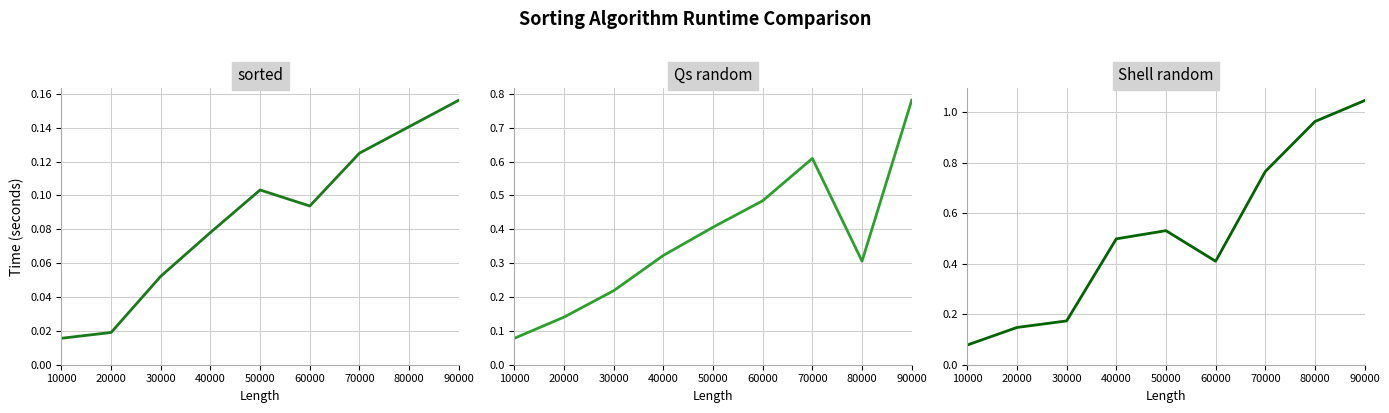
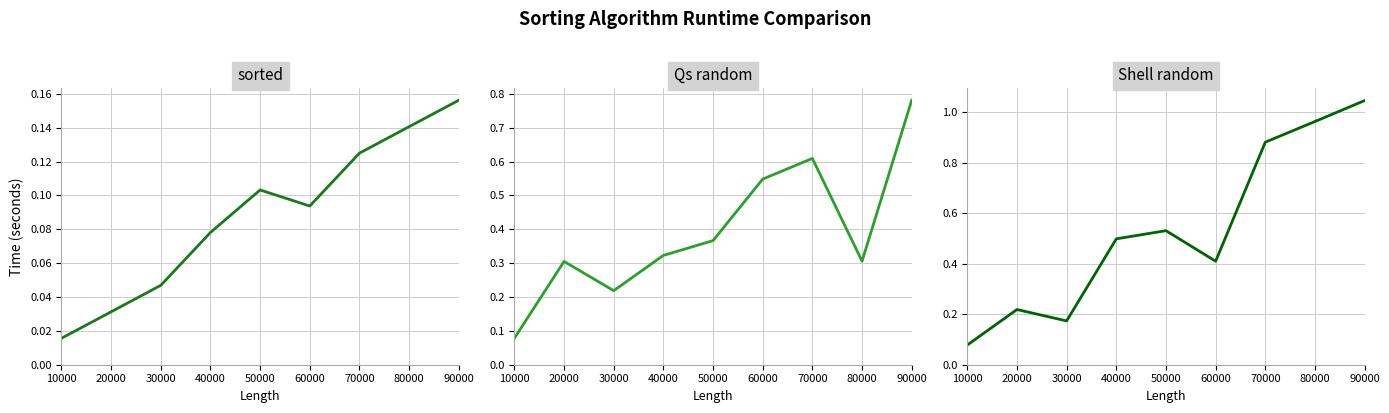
  {
    "sorted": {
      "10000": 0.016,
-     "20000": 0.019,
-     "30000": 0.052,
+     "20000": 0.031,
+     "30000": 0.047,
      "40000": 0.078,
      "50000": 0.103,
      "60000": 0.094,
      "70000": 0.125,
      "80000": 0.141,
      "90000": 0.156
    },
    "Qs random": {
      "10000": 0.08,
-     "20000": 0.14,
+     "20000": 0.31,
      "30000": 0.22,
      "40000": 0.32,
-     "50000": 0.41,
-     "60000": 0.48,
+     "50000": 0.37,
+     "60000": 0.55,
      "70000": 0.61,
      "80000": 0.31,
      "90000": 0.78
    },
    "Shell random": {
      "10000": 0.08,
-     "20000": 0.15,
+     "20000": 0.22,
      "30000": 0.17,
      "40000": 0.50,
      "50000": 0.53,
      "60000": 0.41,
-     "70000": 0.77,
+     "70000": 0.88,
      "80000": 0.96,
      "90000": 1.05
    }
  }
